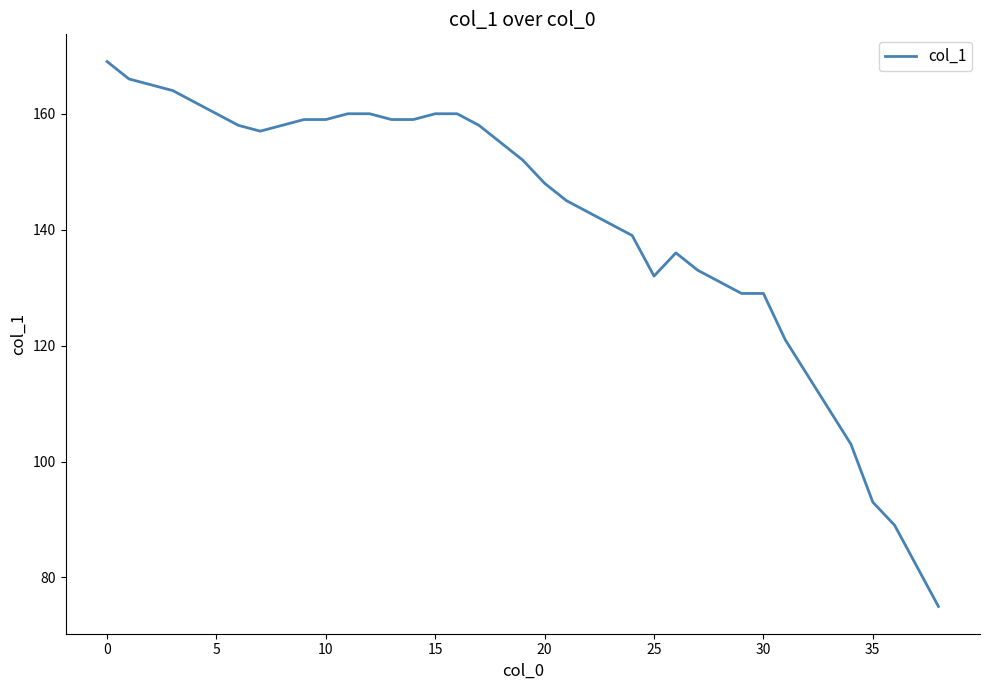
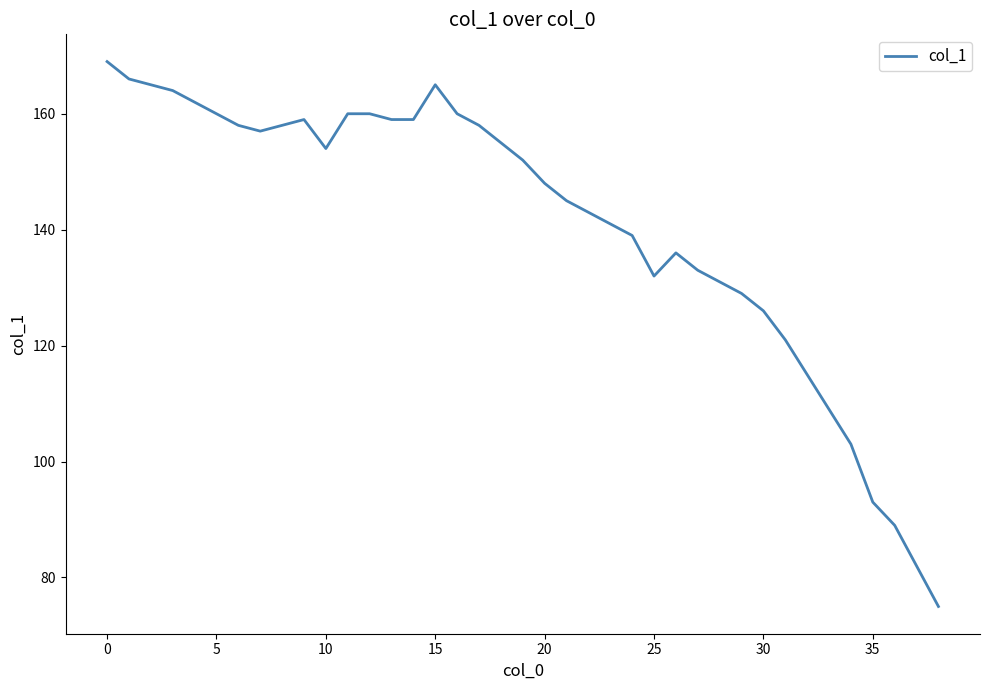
  {
    "0": 169,
    "5": 160,
-   "10": 159,
-   "15": 160,
+   "10": 154,
+   "15": 165,
    "20": 148,
    "25": 132,
-   "30": 129,
+   "30": 126,
    "35": 93
  }
